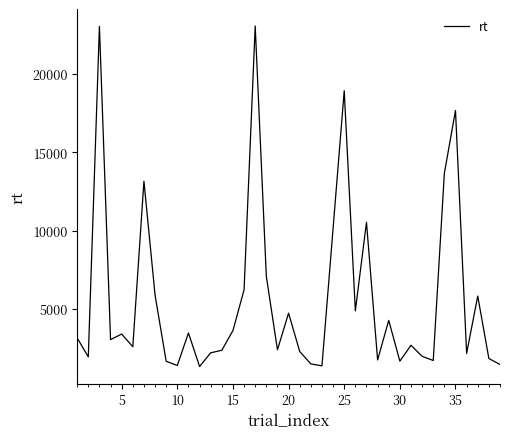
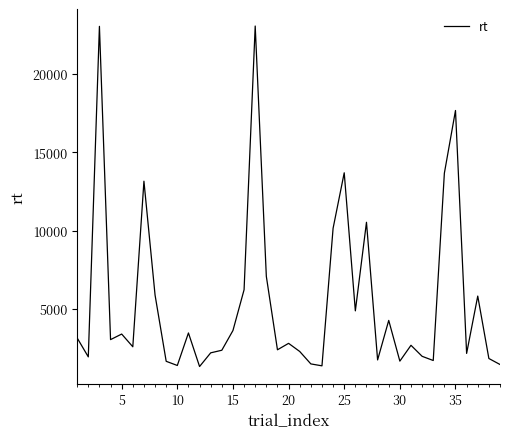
  {
    "5": 3400,
    "10": 1400,
    "15": 3600,
-   "20": 4700,
-   "25": 18900,
+   "20": 2800,
+   "25": 13700,
    "30": 1700,
    "35": 17700
  }
